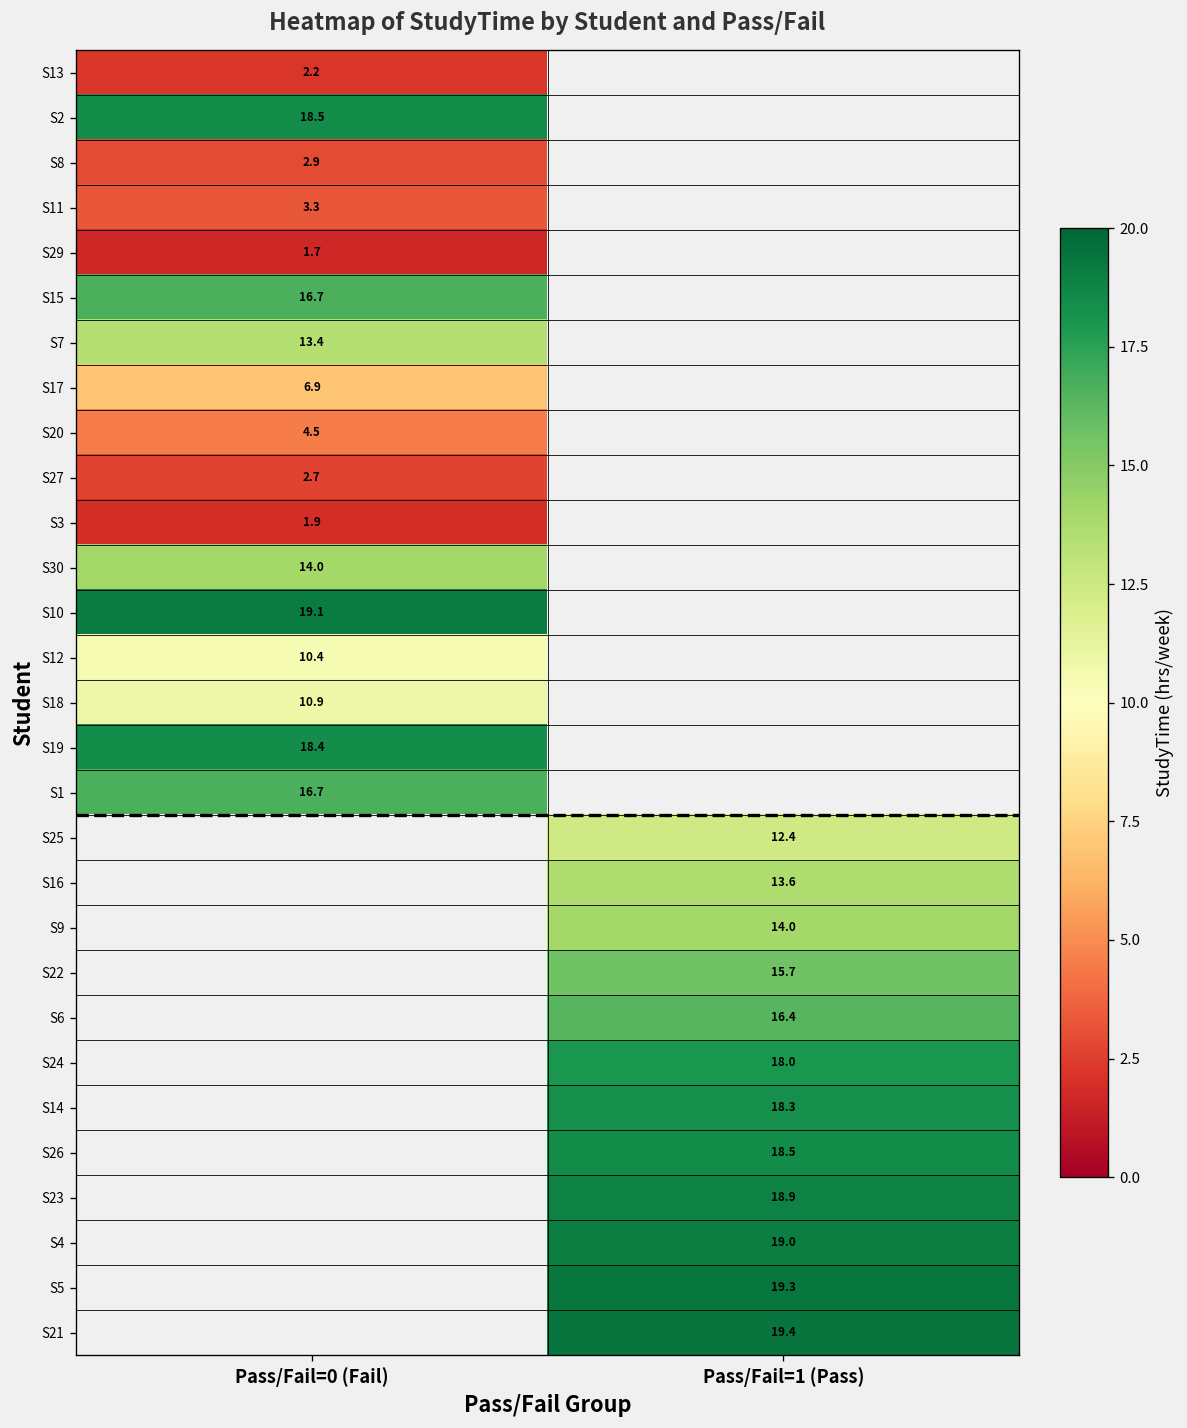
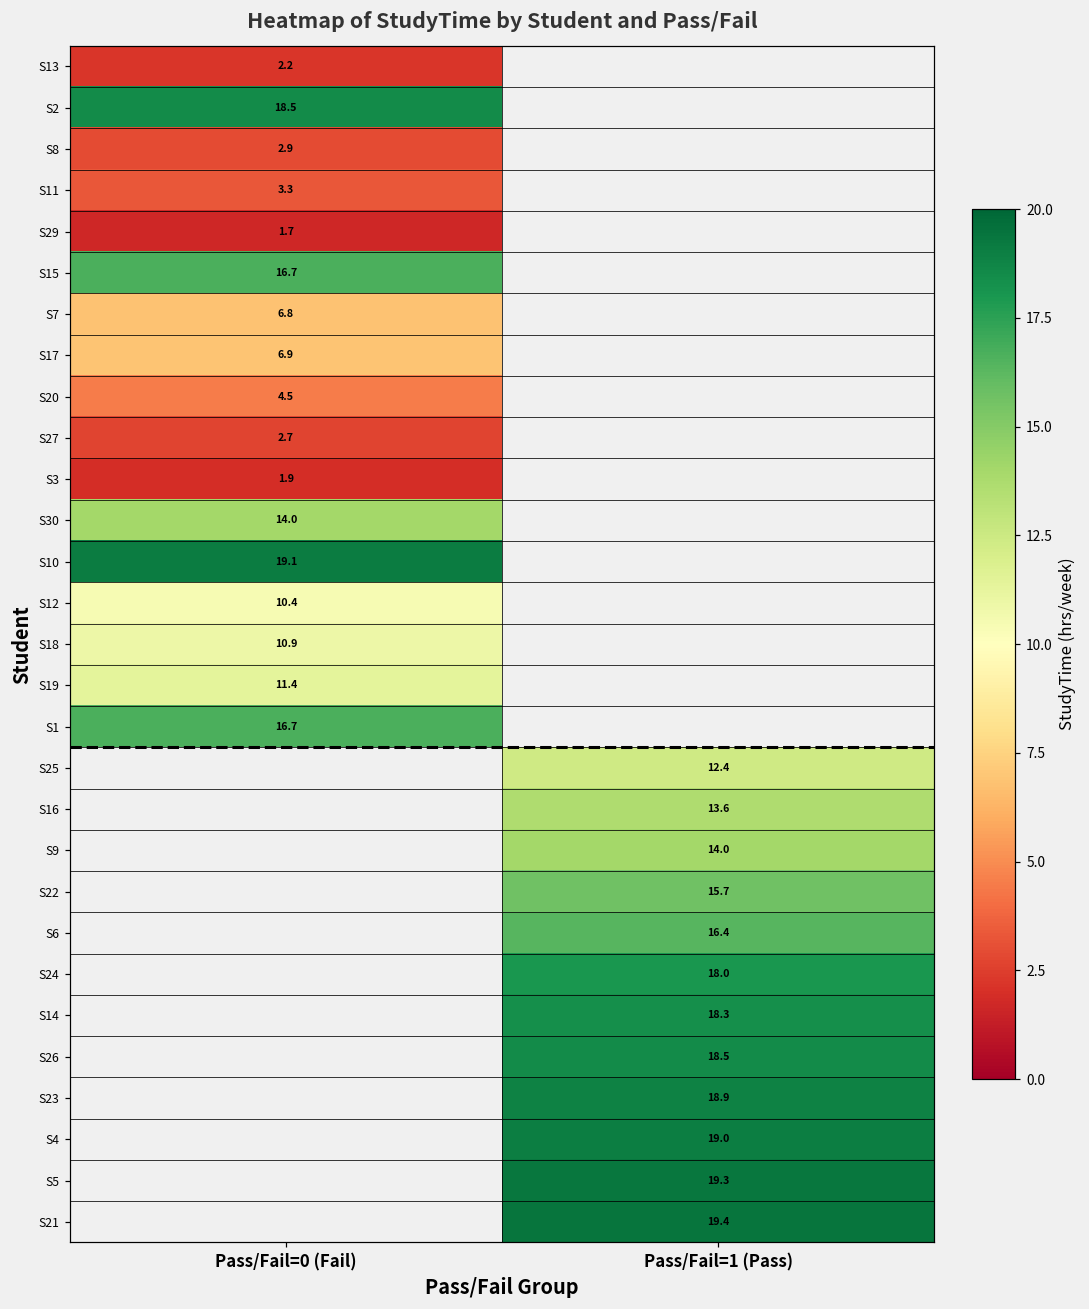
  {
    "S13": {
      "Pass/Fail=0 (Fail)": 2.2
    },
    "S2": {
      "Pass/Fail=0 (Fail)": 18.5
    },
    "S8": {
      "Pass/Fail=0 (Fail)": 2.9
    },
    "S11": {
      "Pass/Fail=0 (Fail)": 3.3
    },
    "S29": {
      "Pass/Fail=0 (Fail)": 1.7
    },
    "S15": {
      "Pass/Fail=0 (Fail)": 16.7
    },
    "S7": {
-     "Pass/Fail=0 (Fail)": 13.4
+     "Pass/Fail=0 (Fail)": 6.8
    },
    "S17": {
      "Pass/Fail=0 (Fail)": 6.9
    },
    "S20": {
      "Pass/Fail=0 (Fail)": 4.5
    },
    "S27": {
      "Pass/Fail=0 (Fail)": 2.7
    },
    "S3": {
      "Pass/Fail=0 (Fail)": 1.9
    },
    "S30": {
      "Pass/Fail=0 (Fail)": 14.0
    },
    "S10": {
      "Pass/Fail=0 (Fail)": 19.1
    },
    "S12": {
      "Pass/Fail=0 (Fail)": 10.4
    },
    "S18": {
      "Pass/Fail=0 (Fail)": 10.9
    },
    "S19": {
-     "Pass/Fail=0 (Fail)": 18.4
+     "Pass/Fail=0 (Fail)": 11.4
    },
    "S1": {
      "Pass/Fail=0 (Fail)": 16.7
    },
    "S25": {
      "Pass/Fail=1 (Pass)": 12.4
    },
    "S16": {
      "Pass/Fail=1 (Pass)": 13.6
    },
    "S9": {
      "Pass/Fail=1 (Pass)": 14.0
    },
    "S22": {
      "Pass/Fail=1 (Pass)": 15.7
    },
    "S6": {
      "Pass/Fail=1 (Pass)": 16.4
    },
    "S24": {
      "Pass/Fail=1 (Pass)": 18.0
    },
    "S14": {
      "Pass/Fail=1 (Pass)": 18.3
    },
    "S26": {
      "Pass/Fail=1 (Pass)": 18.5
    },
    "S23": {
      "Pass/Fail=1 (Pass)": 18.9
    },
    "S4": {
      "Pass/Fail=1 (Pass)": 19.0
    },
    "S5": {
      "Pass/Fail=1 (Pass)": 19.3
    },
    "S21": {
      "Pass/Fail=1 (Pass)": 19.4
    }
  }
